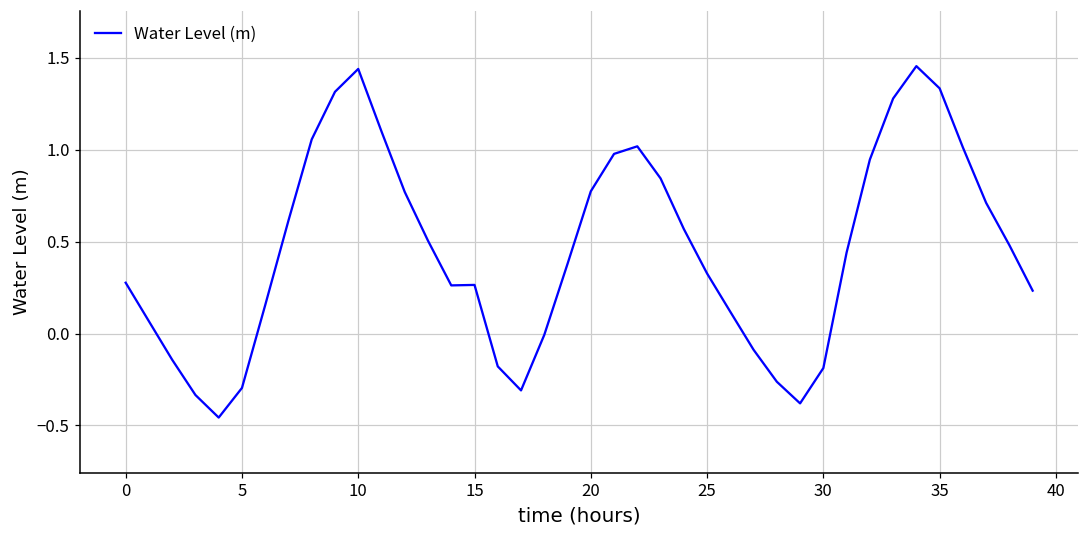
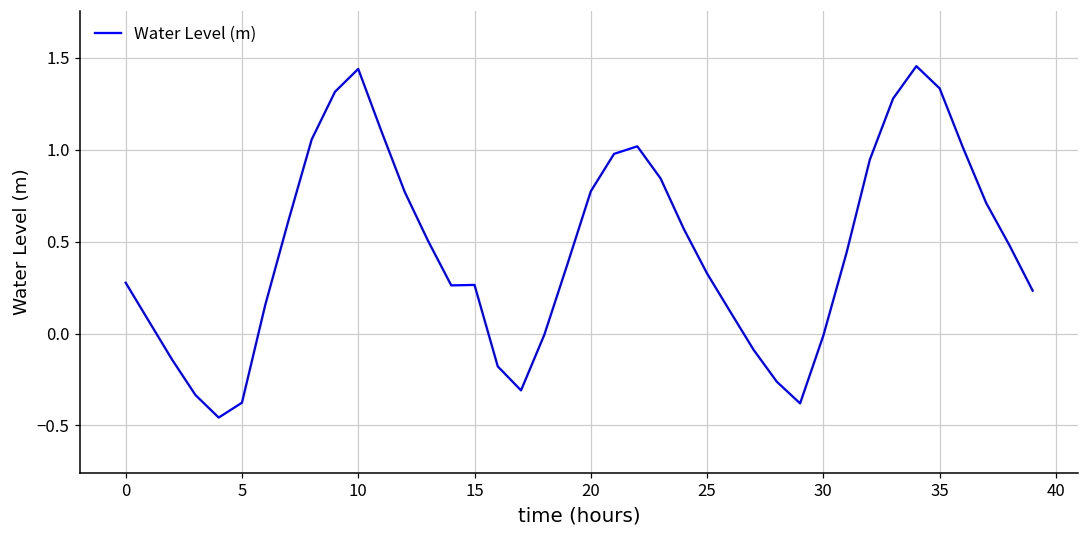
  {
    "0": 0.28,
-   "5": -0.30,
+   "5": -0.38,
    "10": 1.44,
    "15": 0.26,
    "20": 0.77,
    "25": 0.33,
-   "30": -0.19,
+   "30": -0.01,
    "35": 1.33
  }
